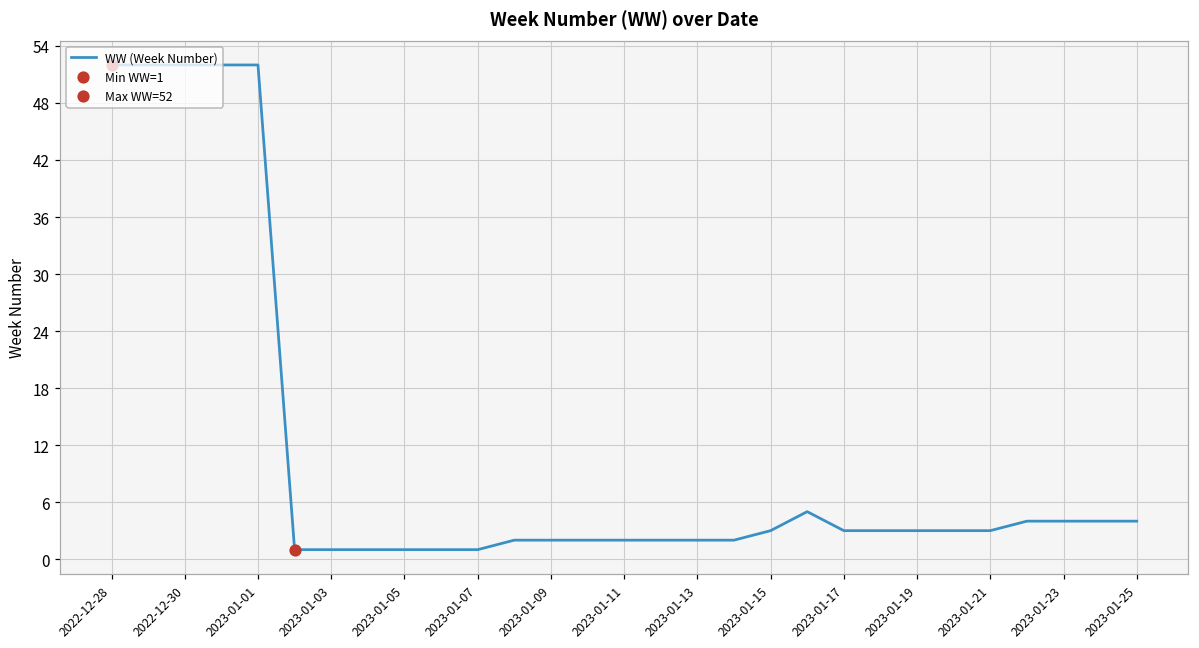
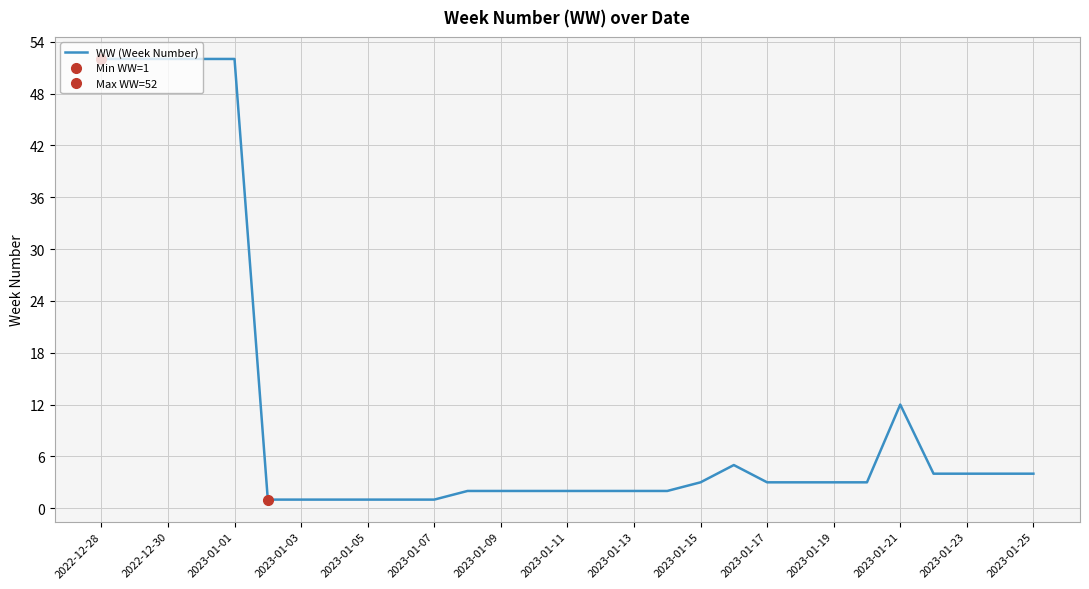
  {
    "WW (Week Number)": {
      "2023-01-01": 52,
      "2023-01-03": 1,
      "2023-01-05": 1,
      "2023-01-07": 1,
      "2023-01-09": 2,
      "2023-01-11": 2,
      "2023-01-13": 2,
      "2023-01-15": 3,
      "2023-01-17": 3,
      "2023-01-19": 3,
-     "2023-01-21": 3,
+     "2023-01-21": 12,
      "2023-01-23": 4,
      "2023-01-25": 4
    }
  }
